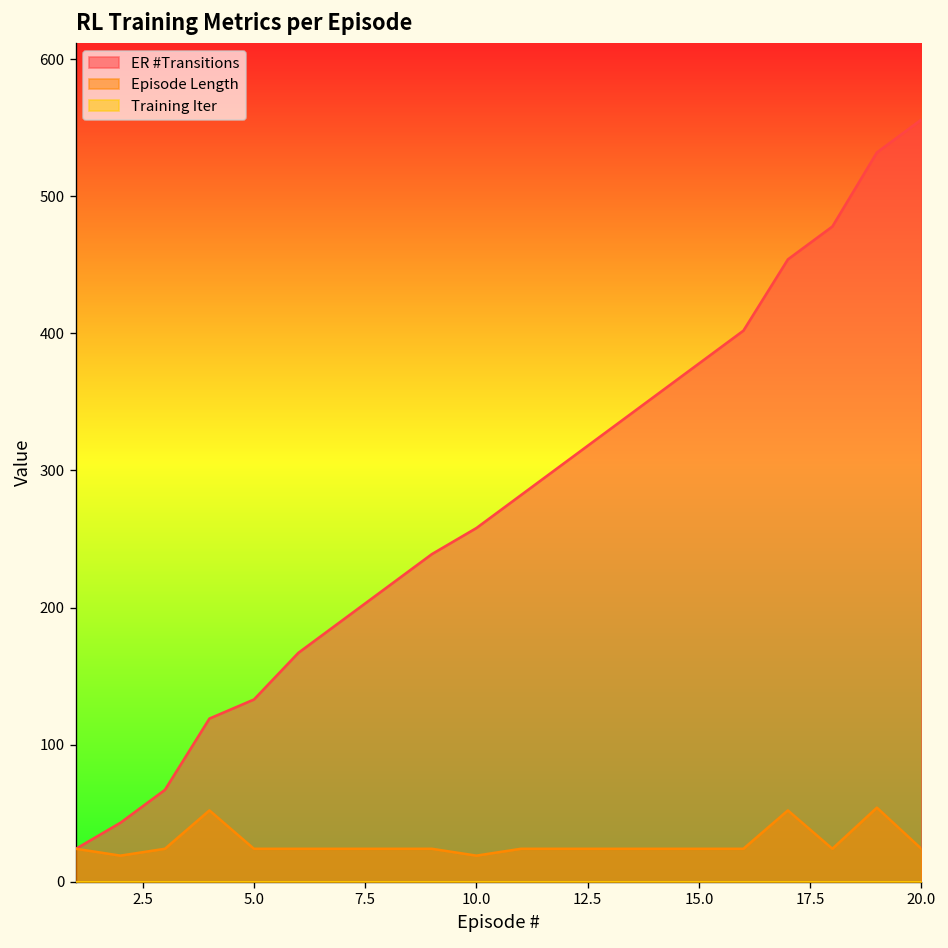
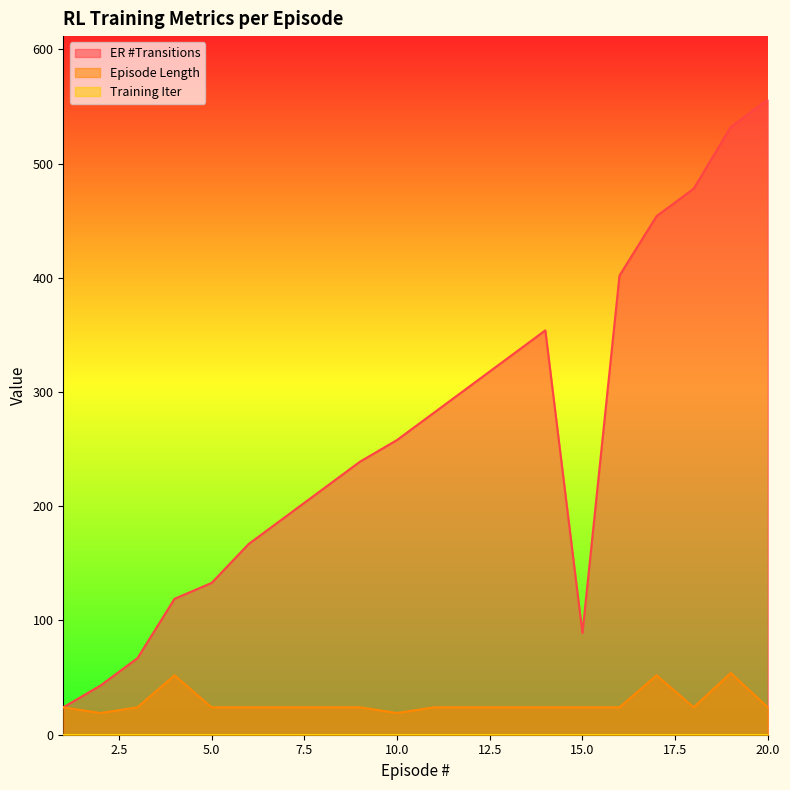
  {
    "ER #Transitions": {
      "5.0": 133,
      "10.0": 258,
-     "15.0": 378,
+     "15.0": 89,
      "20.0": 556
    }
  }
